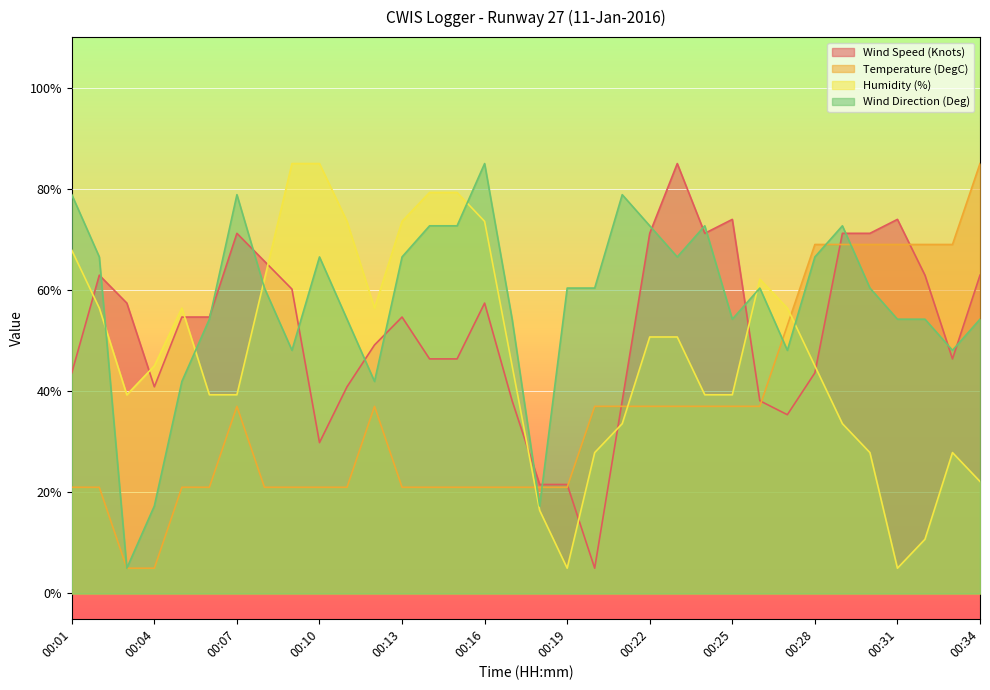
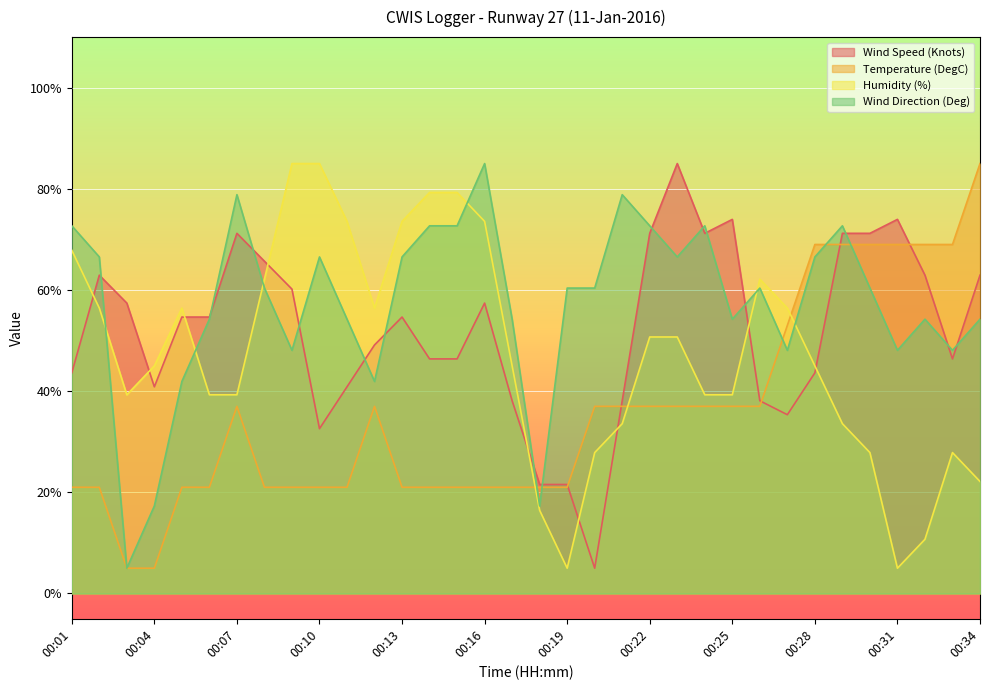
  {
    "Wind Speed (Knots)": {
      "00:01": "44%",
      "00:04": "41%",
      "00:07": "71%",
-     "00:10": "30%",
+     "00:10": "33%",
      "00:13": "55%",
      "00:16": "57%",
      "00:19": "22%",
      "00:22": "71%",
      "00:25": "74%",
      "00:28": "44%",
      "00:31": "74%",
      "00:34": "63%"
    },
    "Wind Direction (Deg)": {
-     "00:01": "79%",
+     "00:01": "73%",
      "00:04": "17%",
      "00:07": "79%",
      "00:10": "67%",
      "00:13": "67%",
      "00:16": "85%",
      "00:19": "60%",
      "00:22": "73%",
      "00:25": "54%",
      "00:28": "67%",
-     "00:31": "54%",
+     "00:31": "48%",
      "00:34": "54%"
    }
  }
